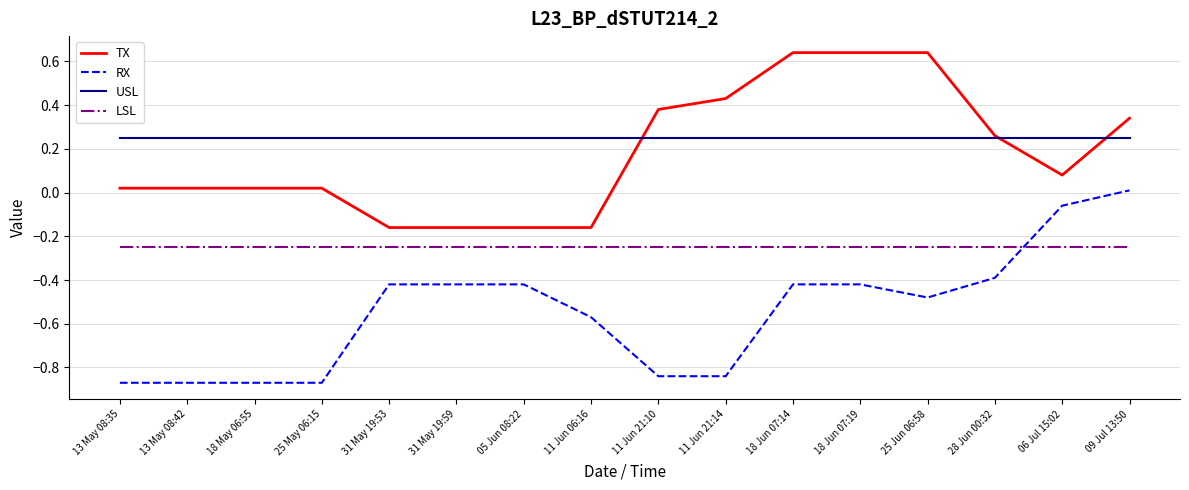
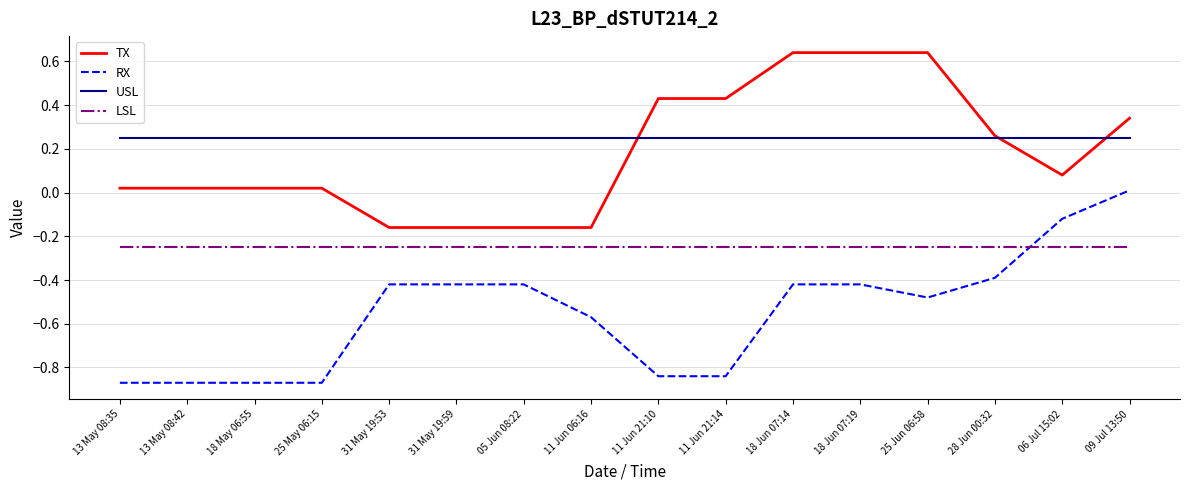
  {
    "TX": {
      "13 May 08:35": 0.02,
      "13 May 08:42": 0.02,
      "18 May 06:55": 0.02,
      "25 May 06:15": 0.02,
      "31 May 19:53": -0.16,
      "31 May 19:59": -0.16,
      "05 Jun 08:22": -0.16,
      "11 Jun 06:16": -0.16,
-     "11 Jun 21:10": 0.38,
+     "11 Jun 21:10": 0.43,
      "11 Jun 21:14": 0.43,
      "18 Jun 07:14": 0.64,
      "18 Jun 07:19": 0.64,
      "25 Jun 06:58": 0.64,
      "06 Jul 15:02": 0.08,
      "09 Jul 13:50": 0.34
    },
    "RX": {
      "13 May 08:35": -0.87,
      "13 May 08:42": -0.87,
      "18 May 06:55": -0.87,
      "25 May 06:15": -0.87,
      "31 May 19:53": -0.42,
      "31 May 19:59": -0.42,
      "05 Jun 08:22": -0.42,
      "11 Jun 06:16": -0.57,
      "11 Jun 21:10": -0.84,
      "11 Jun 21:14": -0.84,
      "18 Jun 07:14": -0.42,
      "18 Jun 07:19": -0.42,
      "25 Jun 06:58": -0.48,
      "28 Jun 00:32": -0.39,
-     "06 Jul 15:02": -0.06,
+     "06 Jul 15:02": -0.12,
      "09 Jul 13:50": 0.01
    },
    "USL": {
      "13 May 08:35": 0.25,
      "13 May 08:42": 0.25,
      "18 May 06:55": 0.25,
      "25 May 06:15": 0.25,
      "31 May 19:53": 0.25,
      "31 May 19:59": 0.25,
      "05 Jun 08:22": 0.25,
      "11 Jun 06:16": 0.25,
      "11 Jun 21:10": 0.25,
      "11 Jun 21:14": 0.25,
      "18 Jun 07:14": 0.25,
      "18 Jun 07:19": 0.25,
      "25 Jun 06:58": 0.25,
      "06 Jul 15:02": 0.25,
      "09 Jul 13:50": 0.25
    },
    "LSL": {
      "13 May 08:35": -0.25,
      "13 May 08:42": -0.25,
      "18 May 06:55": -0.25,
      "25 May 06:15": -0.25,
      "31 May 19:53": -0.25,
      "31 May 19:59": -0.25,
      "05 Jun 08:22": -0.25,
      "11 Jun 06:16": -0.25,
      "11 Jun 21:10": -0.25,
      "11 Jun 21:14": -0.25,
      "18 Jun 07:14": -0.25,
      "18 Jun 07:19": -0.25,
      "25 Jun 06:58": -0.25,
      "28 Jun 00:32": -0.25,
      "06 Jul 15:02": -0.25,
      "09 Jul 13:50": -0.25
    }
  }
